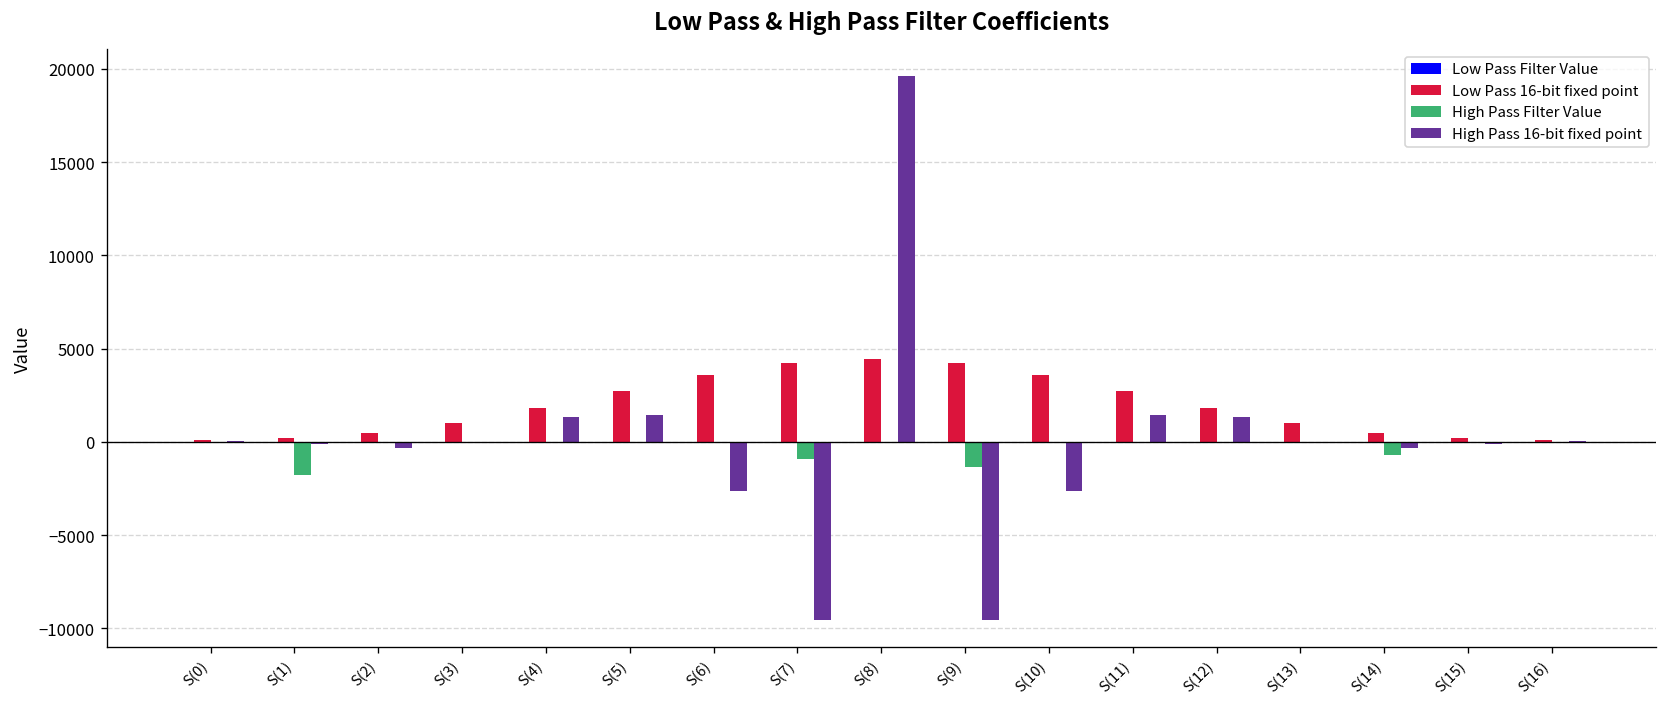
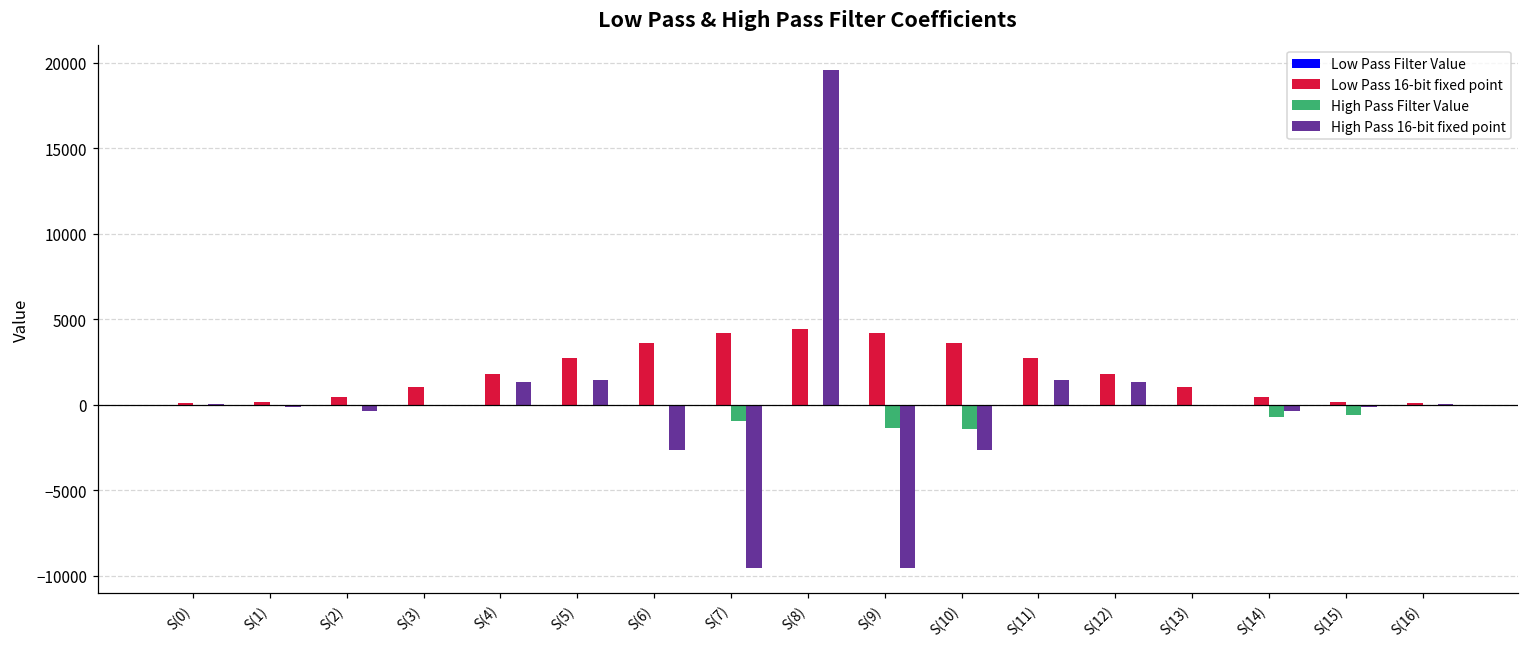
  {
    "Low Pass 16-bit fixed point": {
      "S(1)": 200,
      "S(2)": 500,
      "S(3)": 1000,
      "S(4)": 1800,
      "S(5)": 2700,
      "S(6)": 3600,
      "S(7)": 4200,
      "S(8)": 4400,
      "S(9)": 4200,
      "S(10)": 3600,
      "S(11)": 2700,
      "S(12)": 1800,
      "S(13)": 1000,
      "S(14)": 500,
      "S(15)": 200
    },
    "High Pass Filter Value": {
-     "S(1)": -1800,
+     "S(1)": 0,
      "S(3)": 0,
      "S(7)": -900,
      "S(9)": -1400,
-     "S(10)": 0,
+     "S(10)": -1400,
      "S(13)": 0,
      "S(14)": -700,
-     "S(15)": 0
+     "S(15)": -600
    },
    "High Pass 16-bit fixed point": {
      "S(2)": -400,
      "S(3)": 0,
      "S(4)": 1300,
      "S(5)": 1500,
      "S(6)": -2600,
      "S(7)": -9500,
      "S(8)": 19600,
      "S(9)": -9500,
      "S(10)": -2600,
      "S(11)": 1500,
      "S(12)": 1300,
      "S(13)": 0,
      "S(14)": -400
    }
  }
